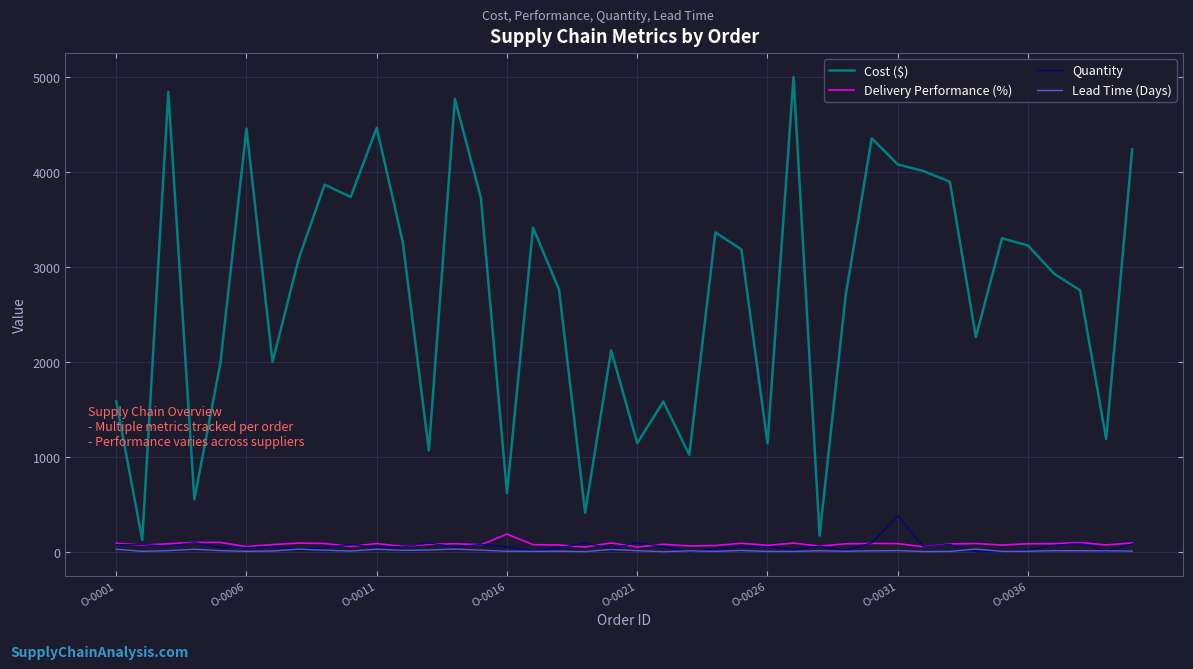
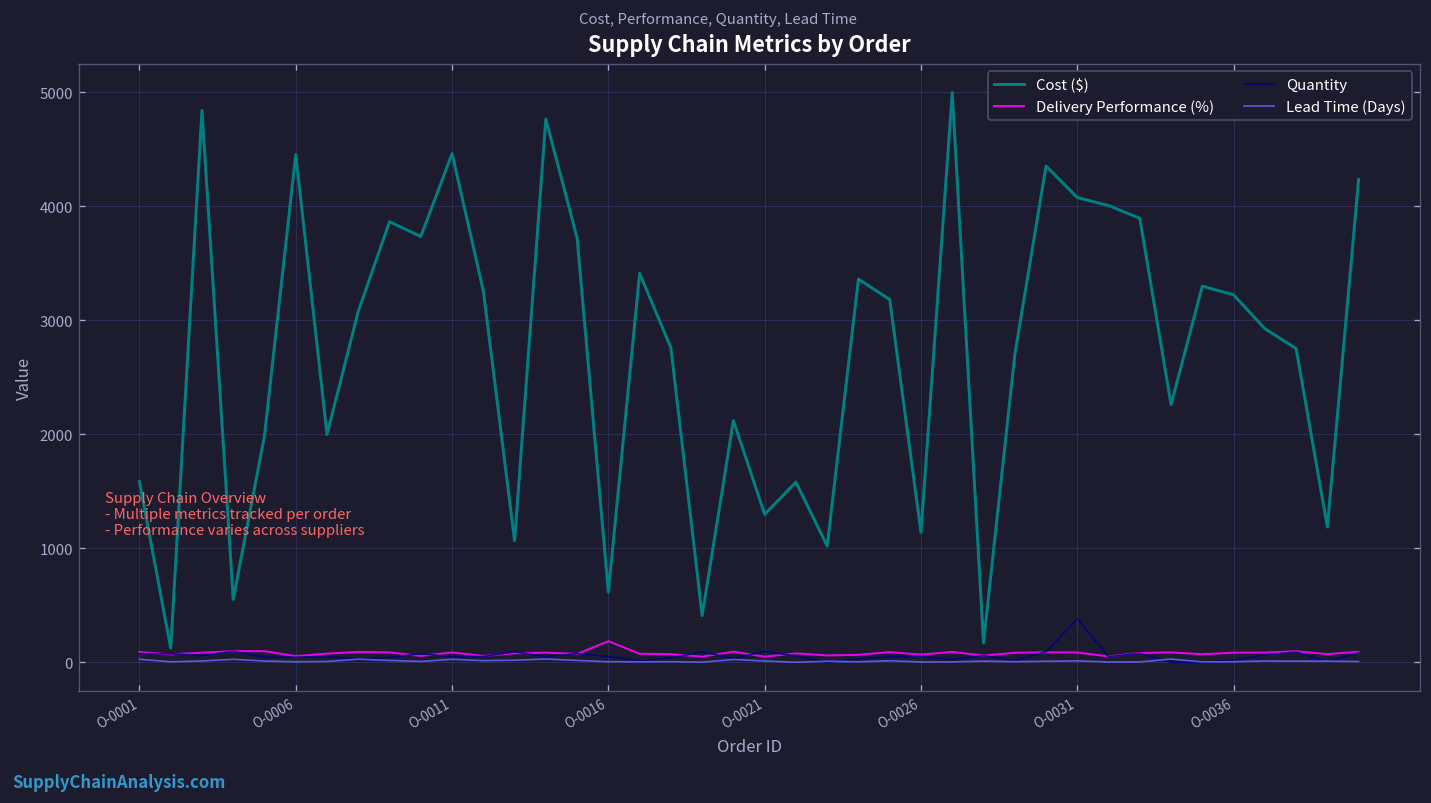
  {
    "Cost ($)": {
      "O-0006": 4500,
      "O-0011": 4500,
      "O-0016": 600,
-     "O-0021": 1100,
+     "O-0021": 1300,
      "O-0026": 1100,
      "O-0031": 4100,
      "O-0036": 3200
    },
    "Delivery Performance (%)": {
      "O-0011": 100,
      "O-0016": 200,
      "O-0021": 100,
      "O-0031": 100,
      "O-0036": 100
    },
    "Quantity": {
      "O-0016": 100,
      "O-0021": 100,
      "O-0031": 400
    },
    "Lead Time (Days)": {
      "O-0001": 0,
      "O-0006": 0,
      "O-0016": 0,
      "O-0021": 0,
      "O-0026": 0,
      "O-0031": 0
    }
  }
